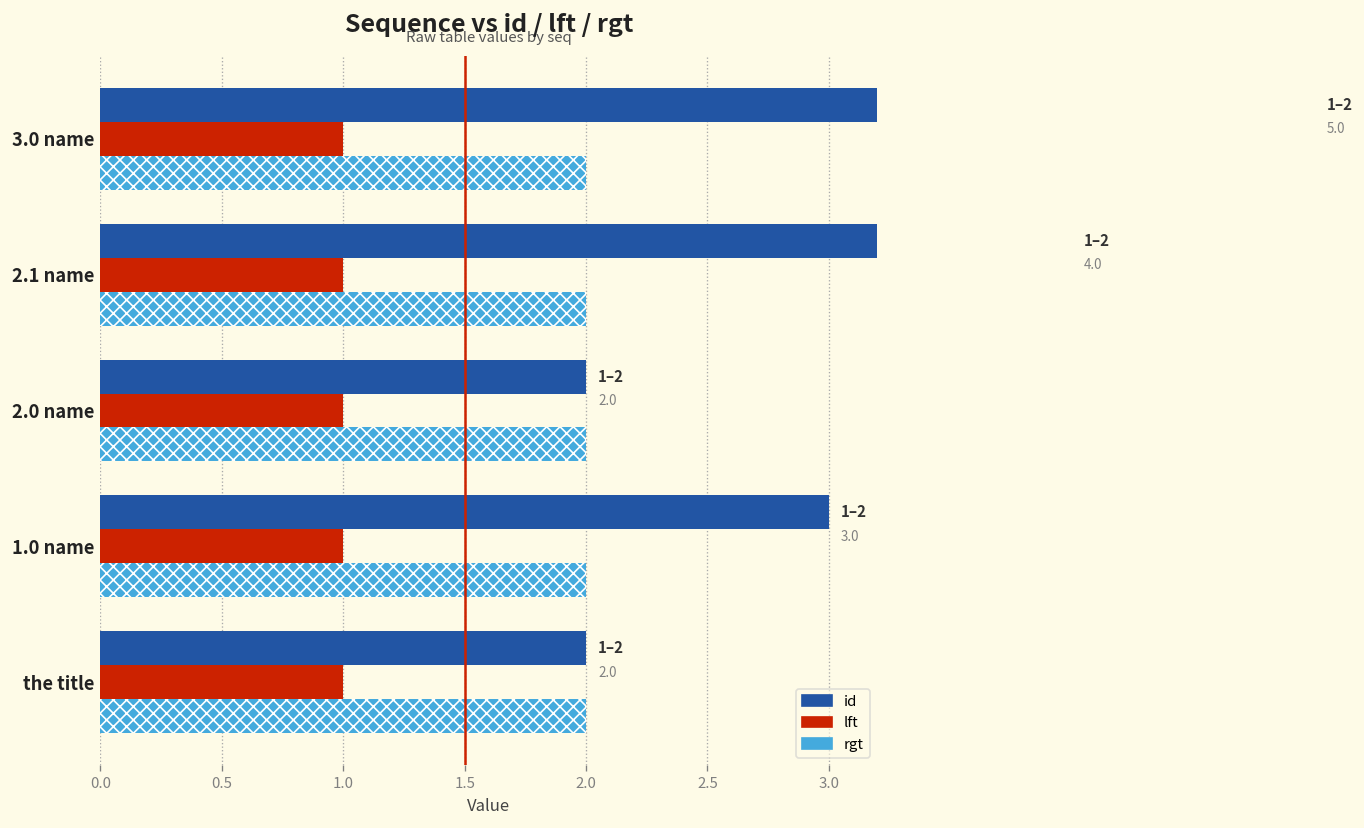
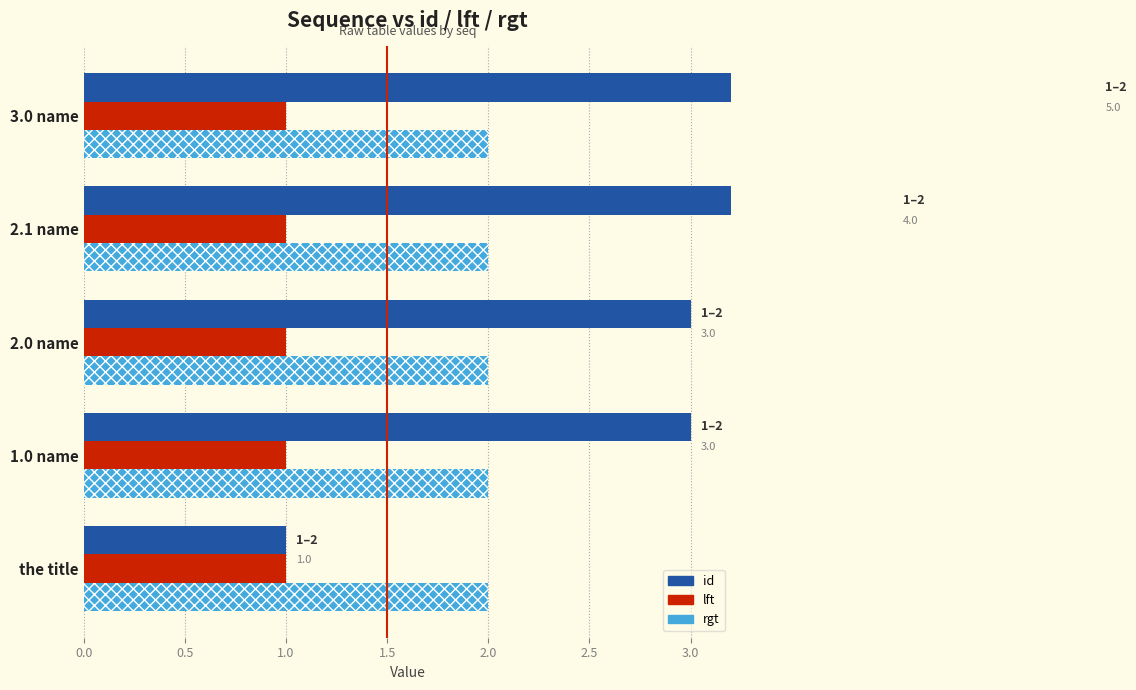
  {
    "id": {
-     "2.0 name": 2.0,
+     "2.0 name": 3.0,
      "1.0 name": 3.0,
-     "the title": 2.0
+     "the title": 1.0
    },
    "lft": {
      "the title": 1.0
    },
    "rgt": {
      "3.0 name": 2.00,
      "2.1 name": 2.00,
      "2.0 name": 2.00,
      "1.0 name": 2.00,
      "the title": 2.00
    }
  }
